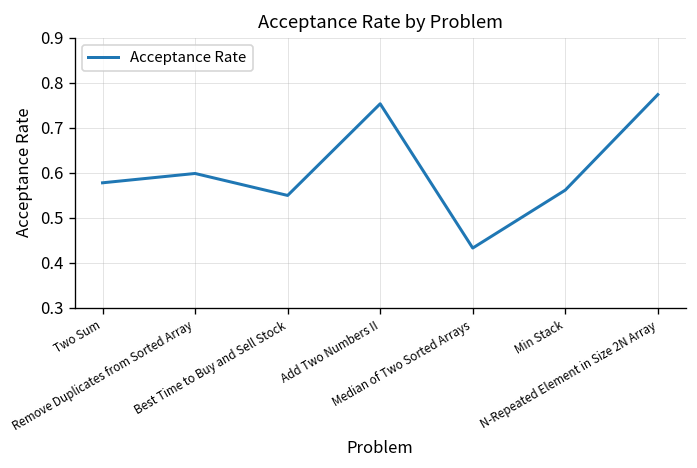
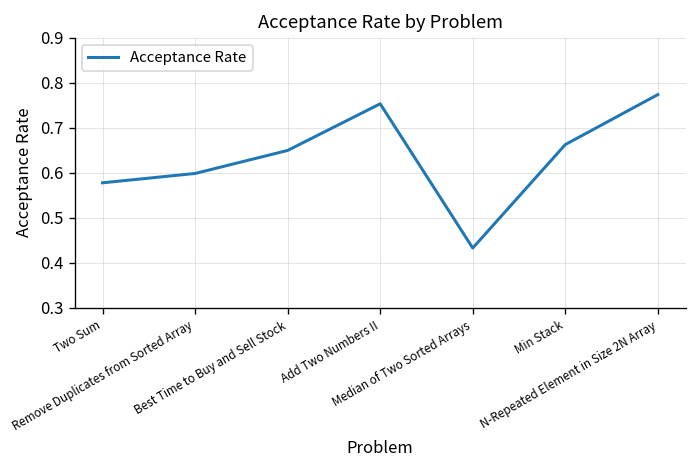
  {
    "Two Sum": 0.58,
    "Remove Duplicates from Sorted Array": 0.60,
-   "Best Time to Buy and Sell Stock": 0.55,
+   "Best Time to Buy and Sell Stock": 0.65,
    "Add Two Numbers II": 0.75,
    "Median of Two Sorted Arrays": 0.43,
-   "Min Stack": 0.56,
+   "Min Stack": 0.66,
    "N-Repeated Element in Size 2N Array": 0.77
  }
